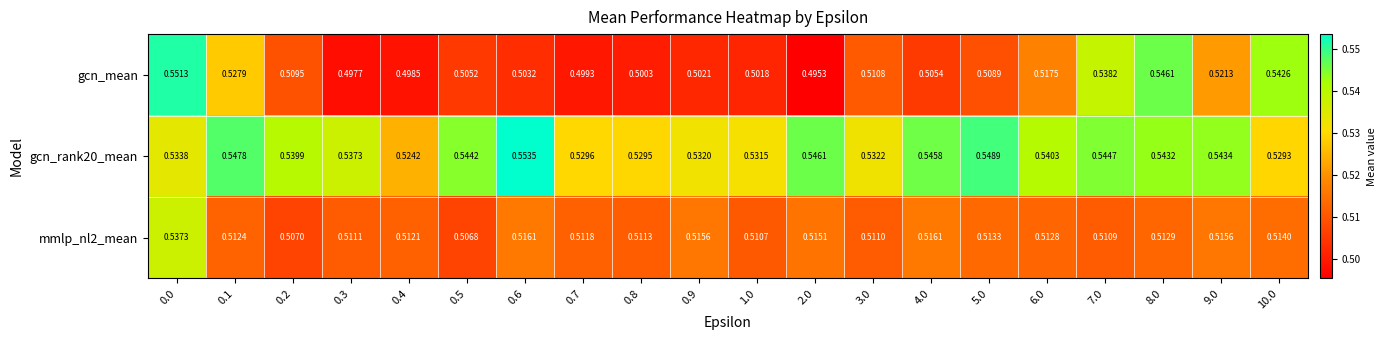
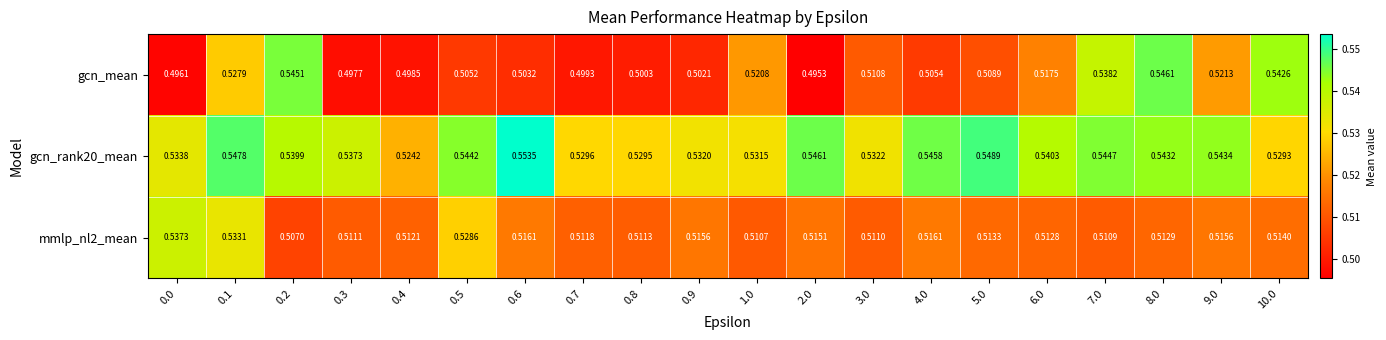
  {
    "gcn_mean": {
-     "0.0": 0.5513,
+     "0.0": 0.4961,
      "0.1": 0.5279,
-     "0.2": 0.5095,
+     "0.2": 0.5451,
      "0.3": 0.4977,
      "0.4": 0.4985,
      "0.5": 0.5052,
      "0.6": 0.5032,
      "0.7": 0.4993,
      "0.8": 0.5003,
      "0.9": 0.5021,
-     "1.0": 0.5018,
+     "1.0": 0.5208,
      "2.0": 0.4953,
      "3.0": 0.5108,
      "4.0": 0.5054,
      "5.0": 0.5089,
      "6.0": 0.5175,
      "7.0": 0.5382,
      "8.0": 0.5461,
      "9.0": 0.5213,
      "10.0": 0.5426
    },
    "gcn_rank20_mean": {
      "0.0": 0.5338,
      "0.1": 0.5478,
      "0.2": 0.5399,
      "0.3": 0.5373,
      "0.4": 0.5242,
      "0.5": 0.5442,
      "0.6": 0.5535,
      "0.7": 0.5296,
      "0.8": 0.5295,
      "0.9": 0.5320,
      "1.0": 0.5315,
      "2.0": 0.5461,
      "3.0": 0.5322,
      "4.0": 0.5458,
      "5.0": 0.5489,
      "6.0": 0.5403,
      "7.0": 0.5447,
      "8.0": 0.5432,
      "9.0": 0.5434,
      "10.0": 0.5293
    },
    "mmlp_nl2_mean": {
      "0.0": 0.5373,
-     "0.1": 0.5124,
+     "0.1": 0.5331,
      "0.2": 0.5070,
      "0.3": 0.5111,
      "0.4": 0.5121,
-     "0.5": 0.5068,
+     "0.5": 0.5286,
      "0.6": 0.5161,
      "0.7": 0.5118,
      "0.8": 0.5113,
      "0.9": 0.5156,
      "1.0": 0.5107,
      "2.0": 0.5151,
      "3.0": 0.5110,
      "4.0": 0.5161,
      "5.0": 0.5133,
      "6.0": 0.5128,
      "7.0": 0.5109,
      "8.0": 0.5129,
      "9.0": 0.5156,
      "10.0": 0.5140
    }
  }
